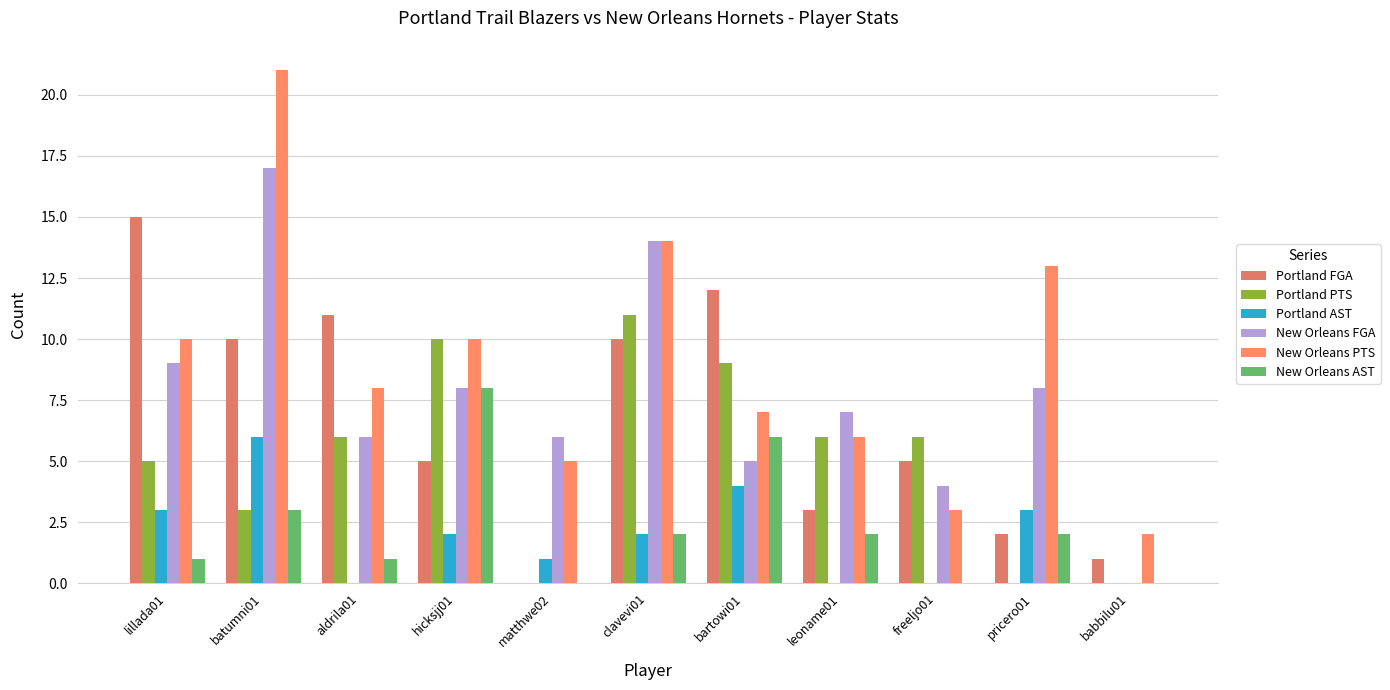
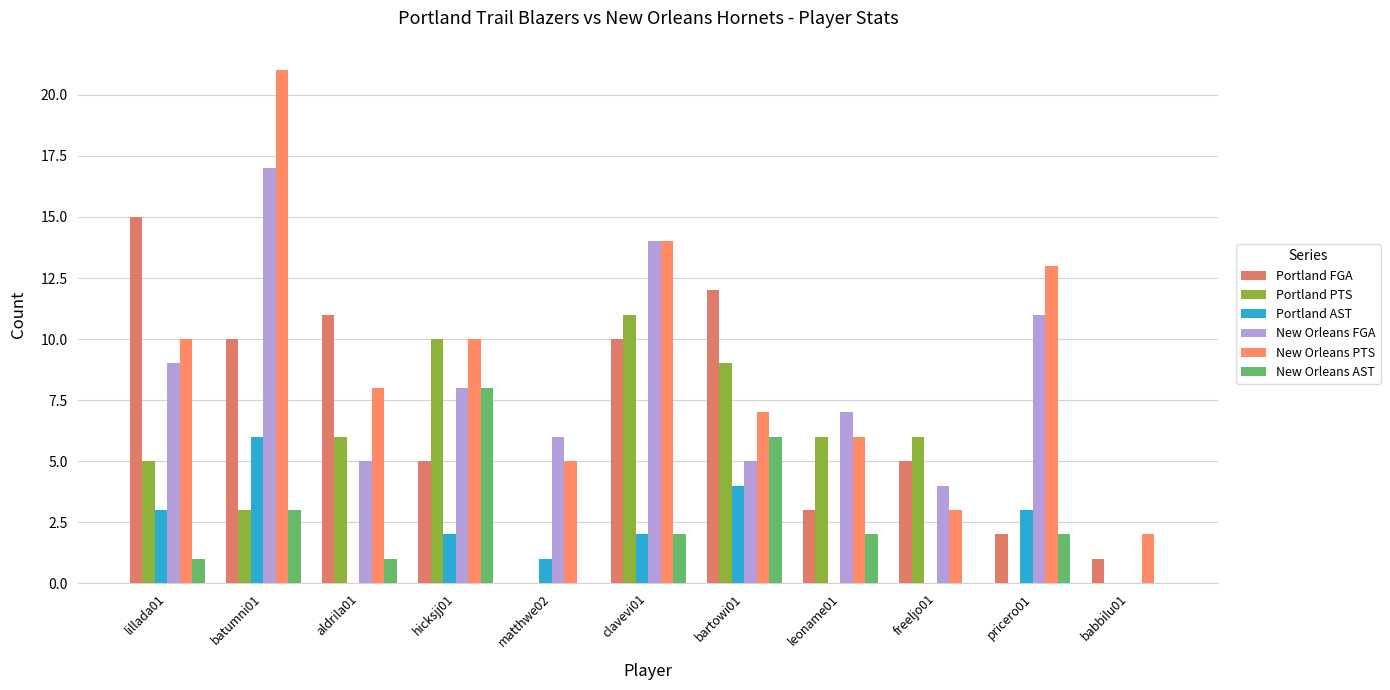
  {
    "Portland PTS": {
      "lillada01": 5,
      "batumni01": 3,
      "aldrila01": 6,
      "hicksjj01": 10,
      "matthwe02": 0,
      "clavevi01": 11,
      "bartowi01": 9,
      "leoname01": 6,
      "freeljo01": 6,
      "pricero01": 0,
      "babbilu01": 0
    },
    "Portland AST": {
      "lillada01": 3,
      "batumni01": 6,
      "aldrila01": 0,
      "hicksjj01": 2,
      "matthwe02": 1,
      "clavevi01": 2,
      "bartowi01": 4,
      "leoname01": 0,
      "freeljo01": 0,
      "pricero01": 3,
      "babbilu01": 0
    },
    "New Orleans FGA": {
      "lillada01": 9,
      "batumni01": 17,
-     "aldrila01": 6,
+     "aldrila01": 5,
      "hicksjj01": 8,
      "matthwe02": 6,
      "clavevi01": 14,
      "bartowi01": 5,
      "leoname01": 7,
      "freeljo01": 4,
-     "pricero01": 8,
+     "pricero01": 11,
      "babbilu01": 0
    },
    "New Orleans AST": {
      "lillada01": 1,
      "batumni01": 3,
      "aldrila01": 1,
      "hicksjj01": 8,
      "matthwe02": 0,
      "clavevi01": 2,
      "bartowi01": 6,
      "leoname01": 2,
      "freeljo01": 0,
      "pricero01": 2,
      "babbilu01": 0
    }
  }
